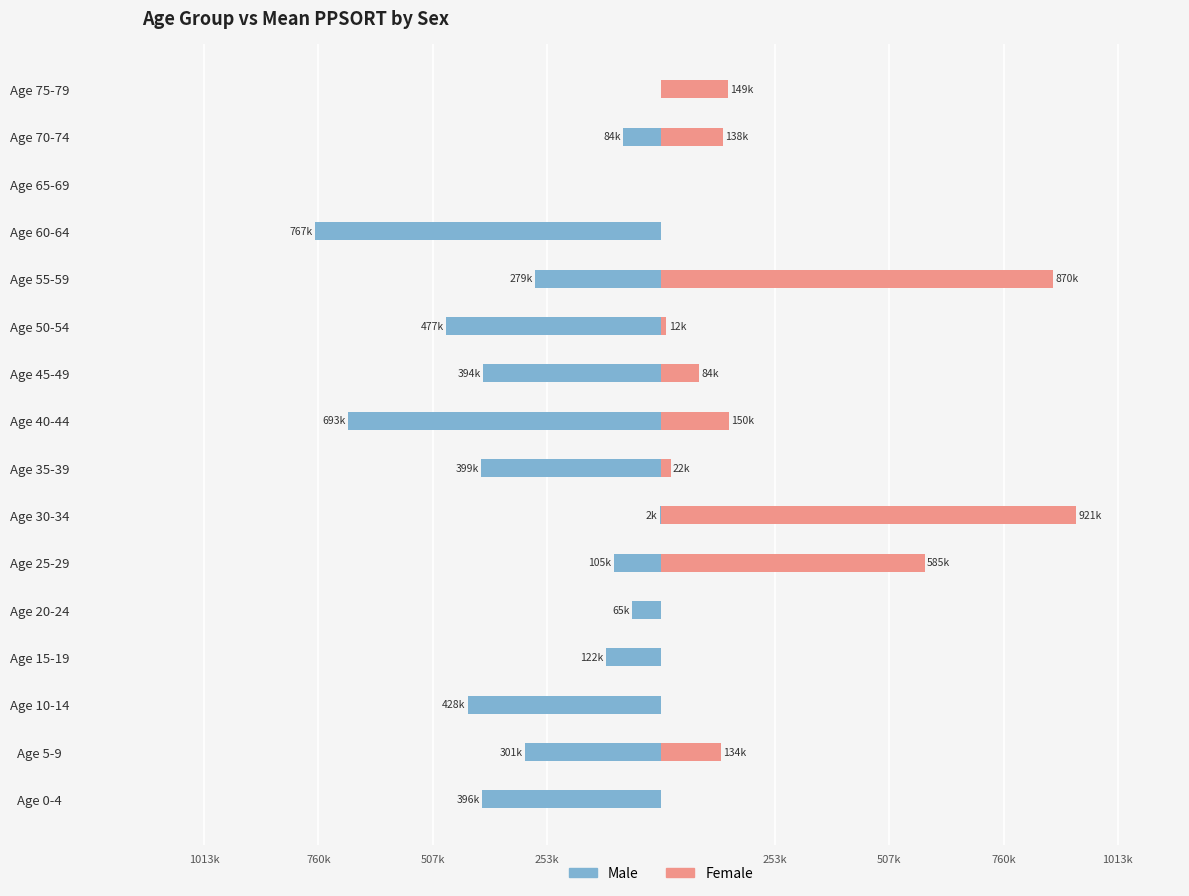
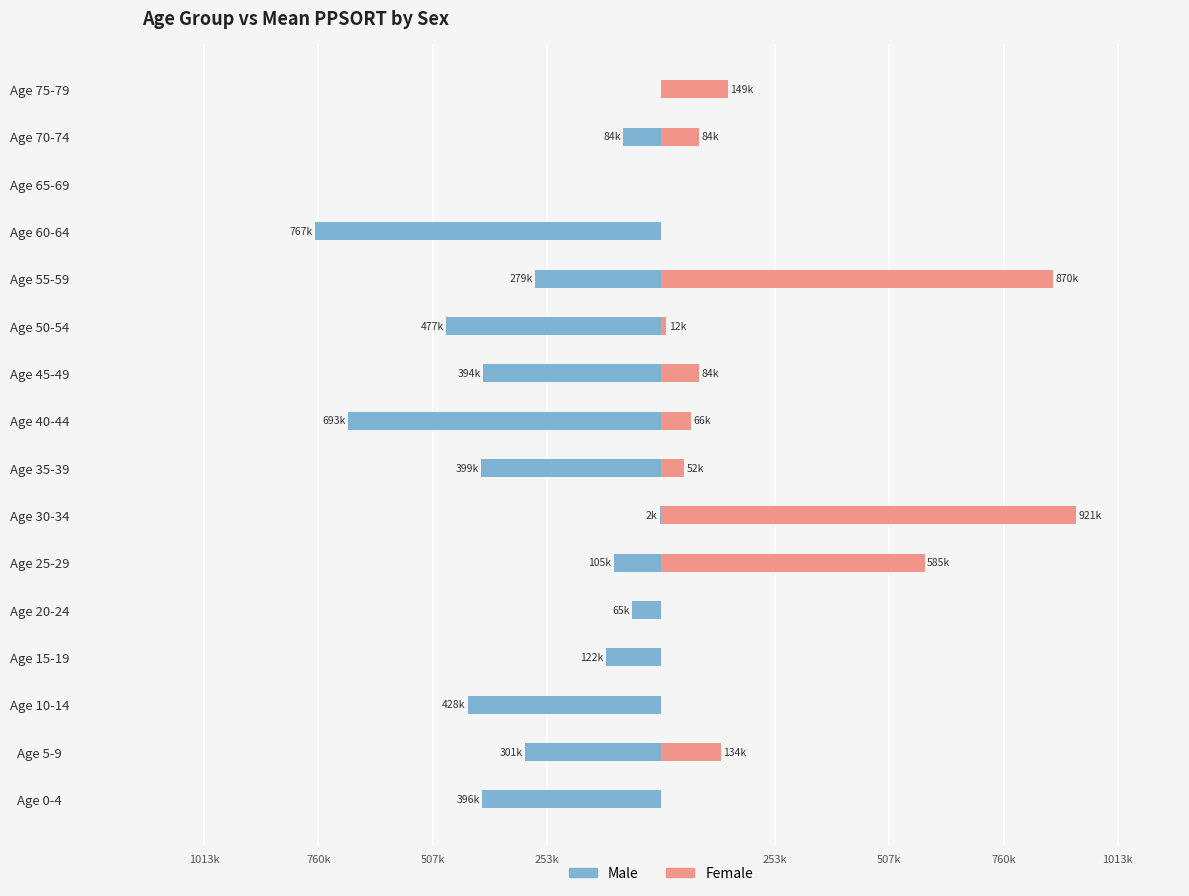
  {
    "Female": {
      "Age 75-79": "149k",
-     "Age 70-74": "138k",
+     "Age 70-74": "84k",
      "Age 55-59": "870k",
      "Age 50-54": "12k",
      "Age 45-49": "84k",
-     "Age 40-44": "150k",
-     "Age 35-39": "22k",
+     "Age 40-44": "66k",
+     "Age 35-39": "52k",
      "Age 30-34": "921k",
      "Age 25-29": "585k",
      "Age 5-9": "134k"
    }
  }
